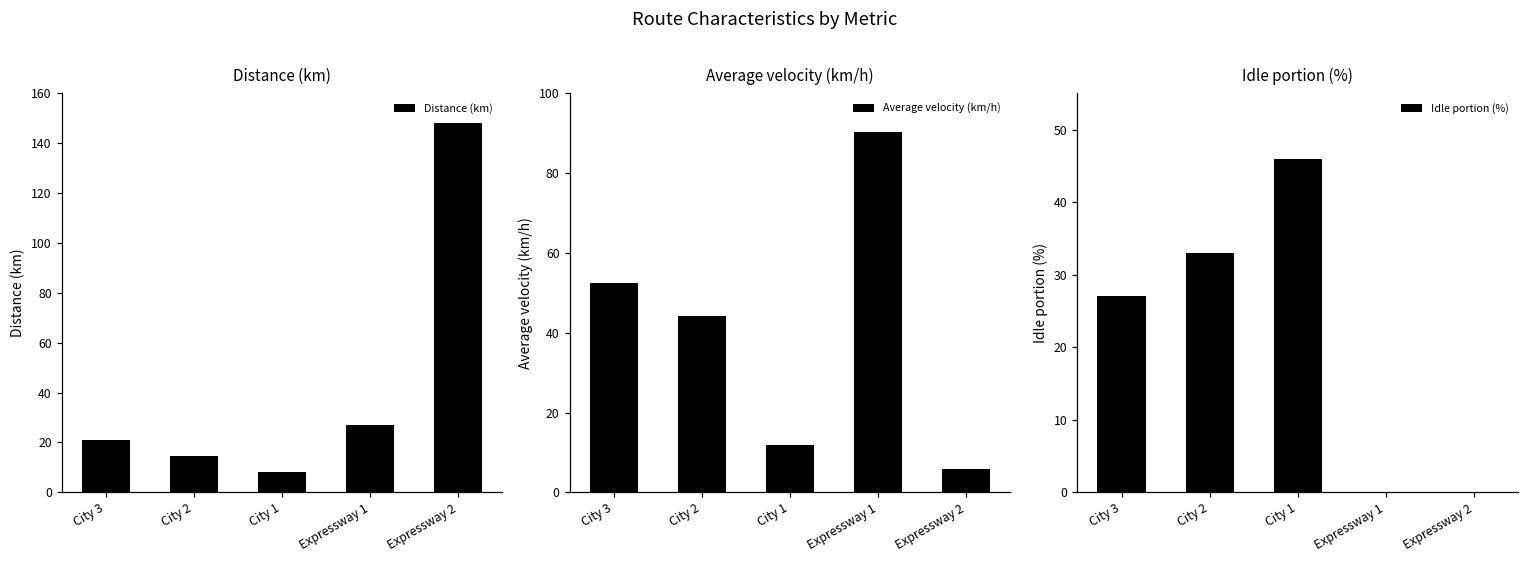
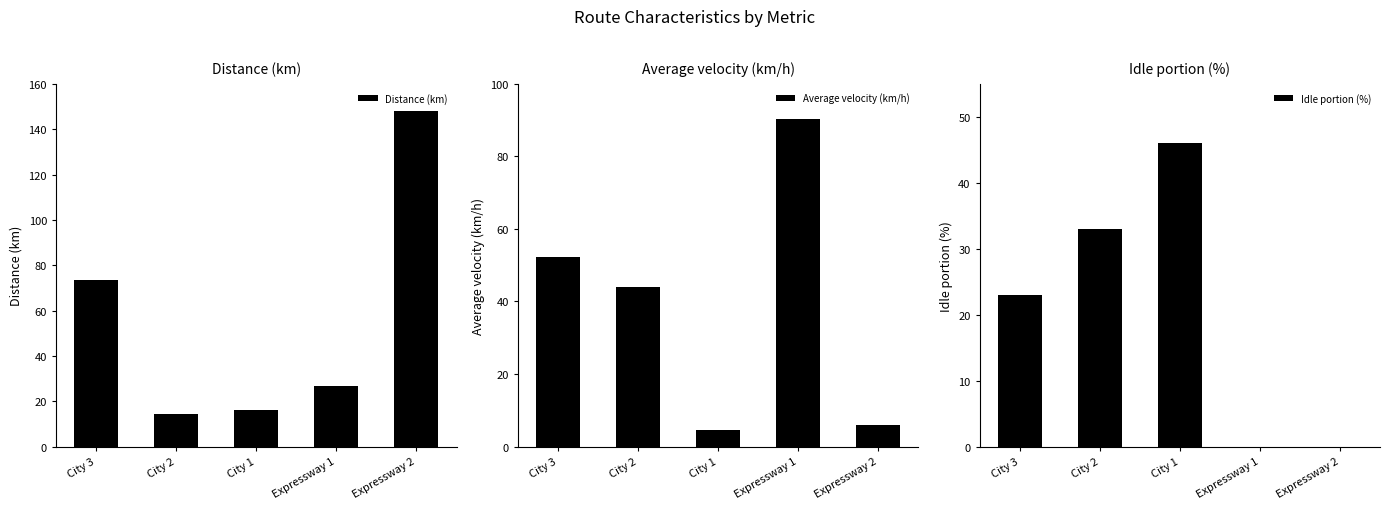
  {
    "Distance (km)": {
-     "City 3": 21,
+     "City 3": 73,
      "City 2": 14,
-     "City 1": 8,
+     "City 1": 16,
      "Expressway 1": 27,
      "Expressway 2": 148
    },
    "Average velocity (km/h)": {
      "City 3": 52,
      "City 2": 44,
-     "City 1": 12,
+     "City 1": 5,
      "Expressway 1": 90,
      "Expressway 2": 6
    },
    "Idle portion (%)": {
-     "City 3": 27,
+     "City 3": 23,
      "City 2": 33,
      "City 1": 46,
      "Expressway 1": 0,
      "Expressway 2": 0
    }
  }
